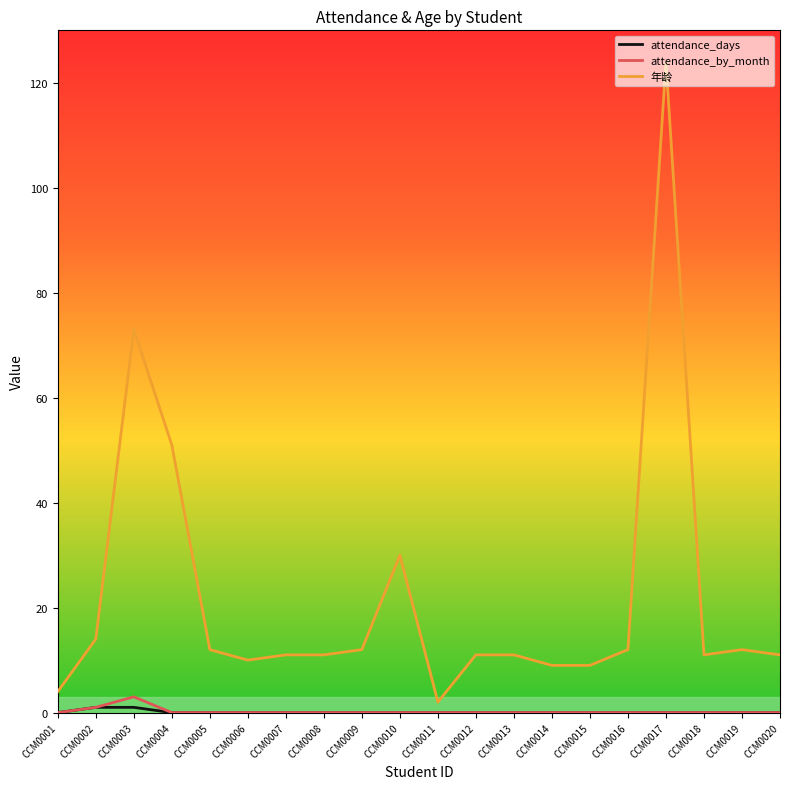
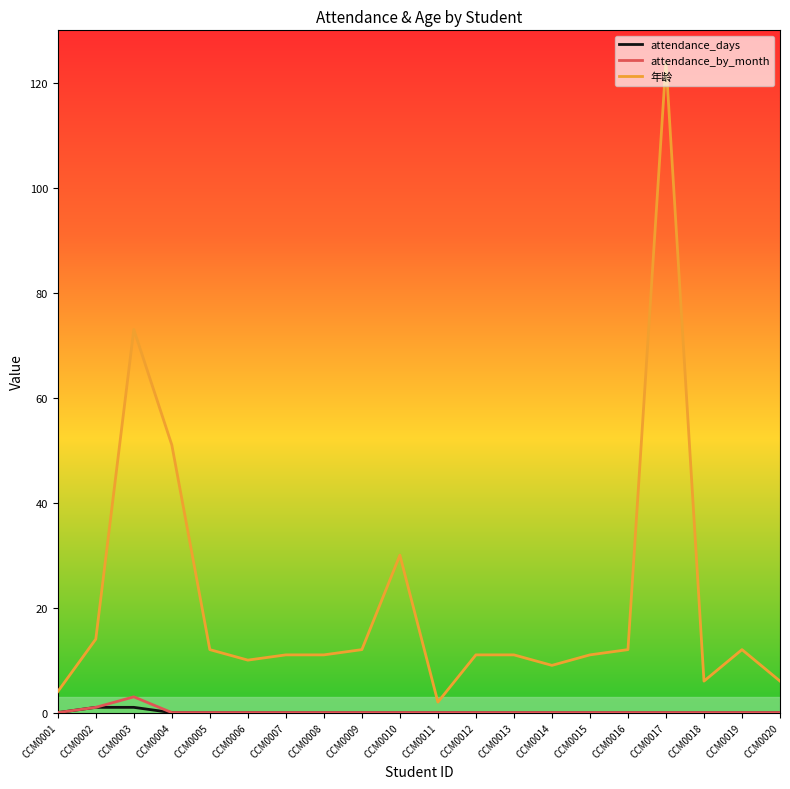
  {
    "年龄": {
      "CCM0001": 4,
      "CCM0002": 14,
      "CCM0003": 73,
      "CCM0004": 51,
      "CCM0005": 12,
      "CCM0006": 10,
      "CCM0007": 11,
      "CCM0008": 11,
      "CCM0009": 12,
      "CCM0010": 30,
      "CCM0012": 11,
      "CCM0013": 11,
      "CCM0014": 9,
-     "CCM0015": 9,
+     "CCM0015": 11,
      "CCM0016": 12,
-     "CCM0018": 11,
+     "CCM0018": 6,
      "CCM0019": 12,
-     "CCM0020": 11
+     "CCM0020": 6
    }
  }
